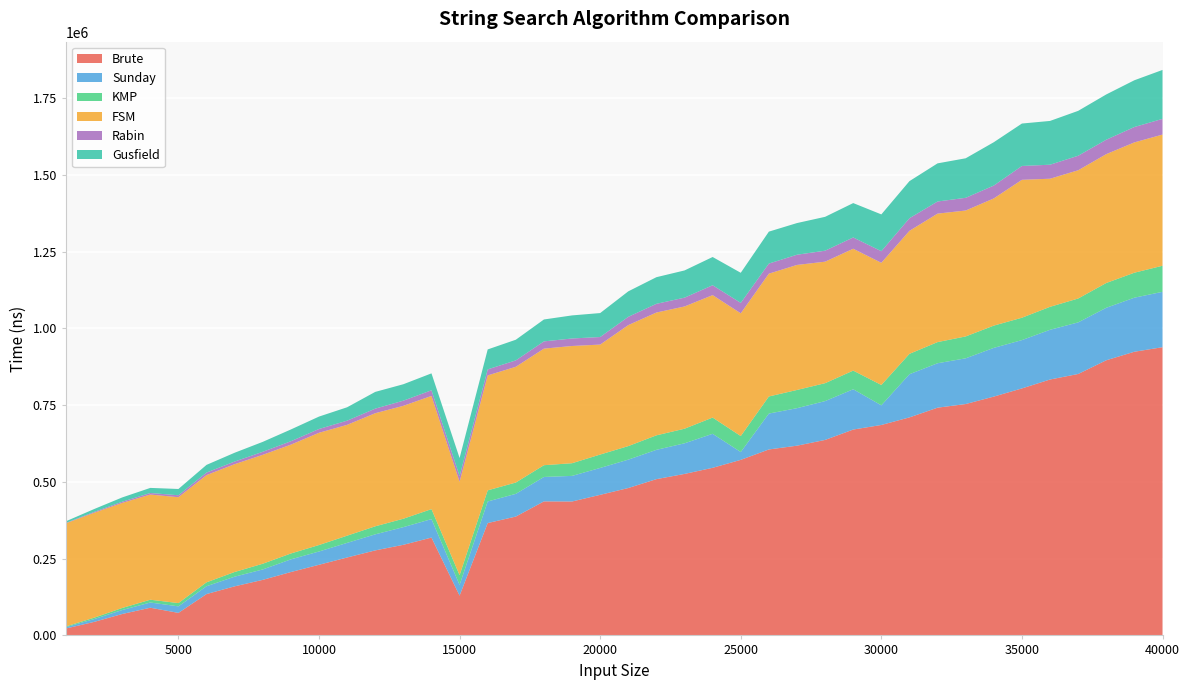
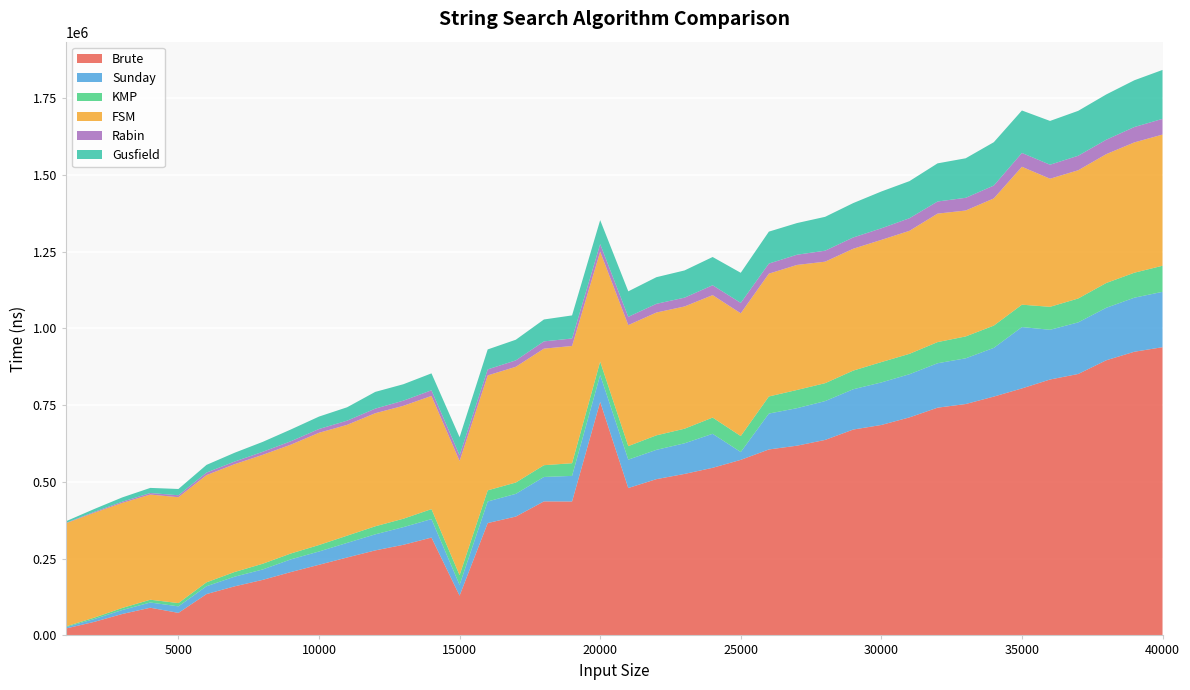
  {
    "Brute": {
      "5000": 70000,
      "10000": 230000,
      "15000": 130000,
-     "20000": 460000,
+     "20000": 760000,
      "25000": 570000,
      "30000": 690000,
      "35000": 800000,
      "40000": 940000
    },
    "Sunday": {
      "5000": 20000,
      "10000": 40000,
      "15000": 40000,
      "20000": 90000,
      "25000": 30000,
-     "30000": 60000,
-     "35000": 160000,
+     "30000": 140000,
+     "35000": 200000,
      "40000": 180000
    },
    "FSM": {
      "10000": 370000,
-     "15000": 300000,
+     "15000": 370000,
      "20000": 360000,
      "25000": 400000,
      "30000": 400000,
      "35000": 450000,
      "40000": 430000
    },
    "Rabin": {
      "10000": 10000,
      "15000": 20000,
      "20000": 20000,
      "25000": 30000,
      "30000": 40000,
      "35000": 50000,
      "40000": 50000
    }
  }
